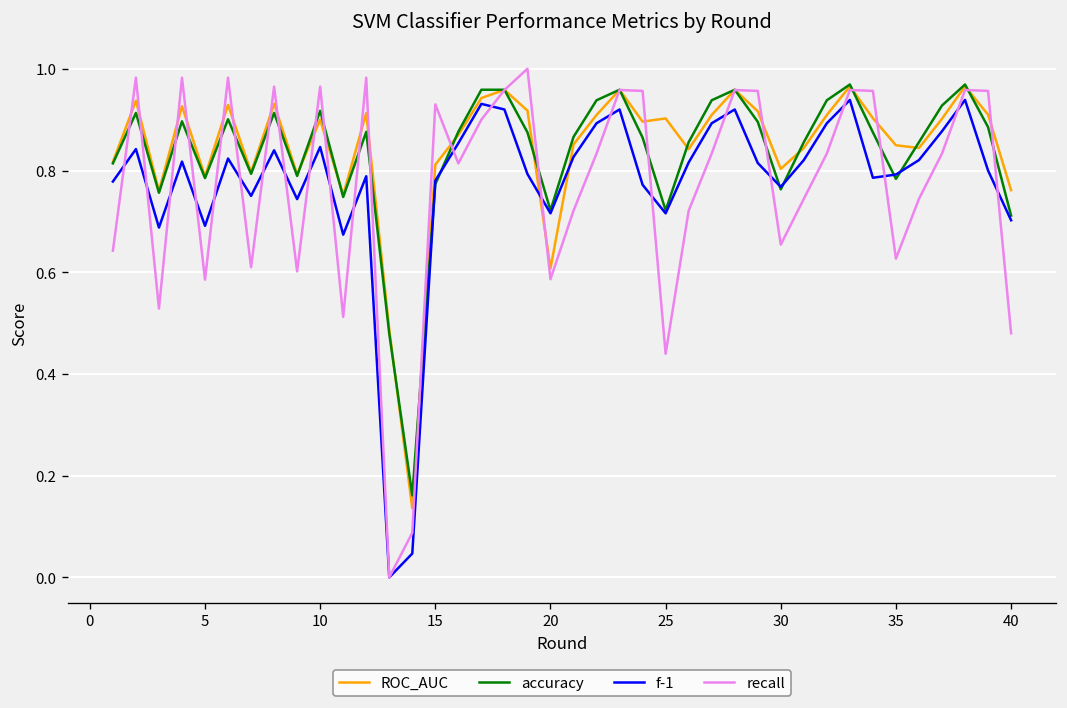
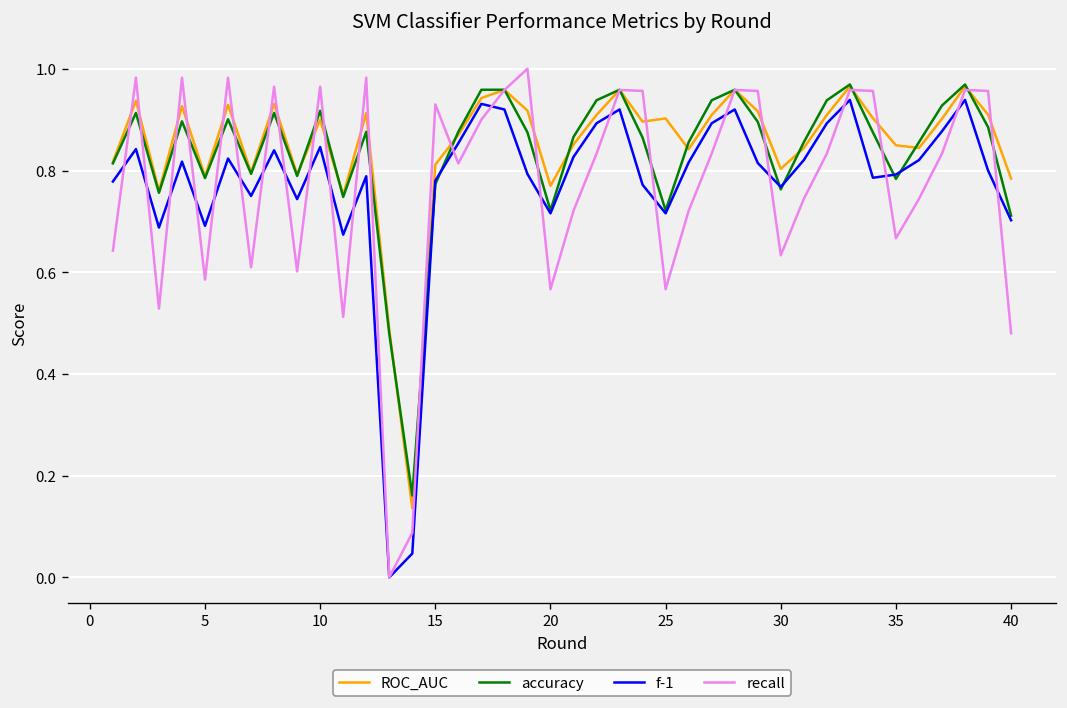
  {
    "ROC_AUC": {
      "10": 0.90,
      "15": 0.81,
-     "20": 0.61,
+     "20": 0.77,
      "25": 0.90,
      "30": 0.80,
      "35": 0.85,
-     "40": 0.76
+     "40": 0.78
    },
    "accuracy": {
      "10": 0.92,
      "15": 0.77,
      "35": 0.78,
      "40": 0.71
    },
    "f-1": {
      "5": 0.69,
      "10": 0.85,
      "15": 0.78,
      "35": 0.79,
      "40": 0.70
    },
    "recall": {
      "5": 0.59,
      "10": 0.96,
      "15": 0.93,
-     "20": 0.59,
-     "25": 0.44,
-     "30": 0.65,
-     "35": 0.63,
+     "20": 0.57,
+     "25": 0.57,
+     "30": 0.63,
+     "35": 0.67,
      "40": 0.48
    }
  }
